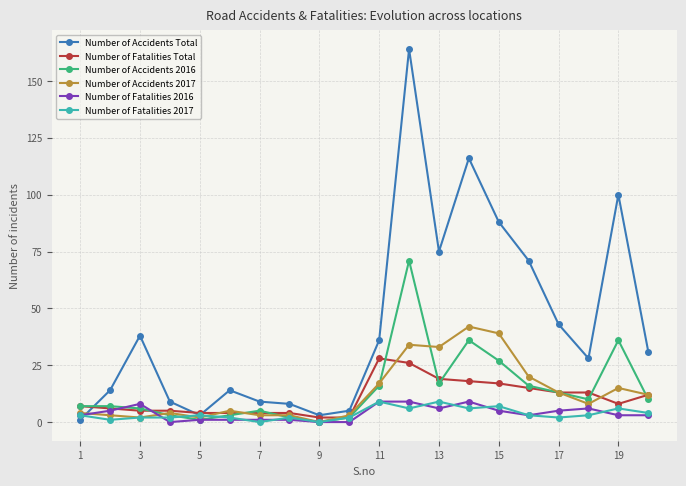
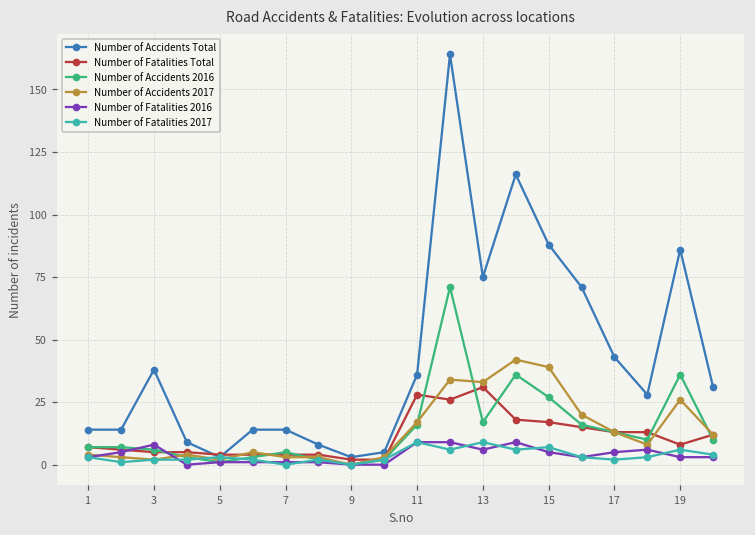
  {
    "Number of Accidents Total": {
-     "1": 1,
+     "1": 14,
      "3": 38,
-     "7": 9,
+     "7": 14,
      "11": 36,
      "13": 75,
      "15": 88,
      "17": 43,
-     "19": 100
+     "19": 86
    },
    "Number of Fatalities Total": {
      "11": 28,
-     "13": 19,
+     "13": 31,
      "15": 17,
      "19": 8
    },
    "Number of Accidents 2017": {
      "13": 33,
      "15": 39,
-     "19": 15
+     "19": 26
    },
    "Number of Fatalities 2016": {
      "3": 8,
      "13": 6,
      "15": 5,
      "17": 5,
      "19": 3
    }
  }
